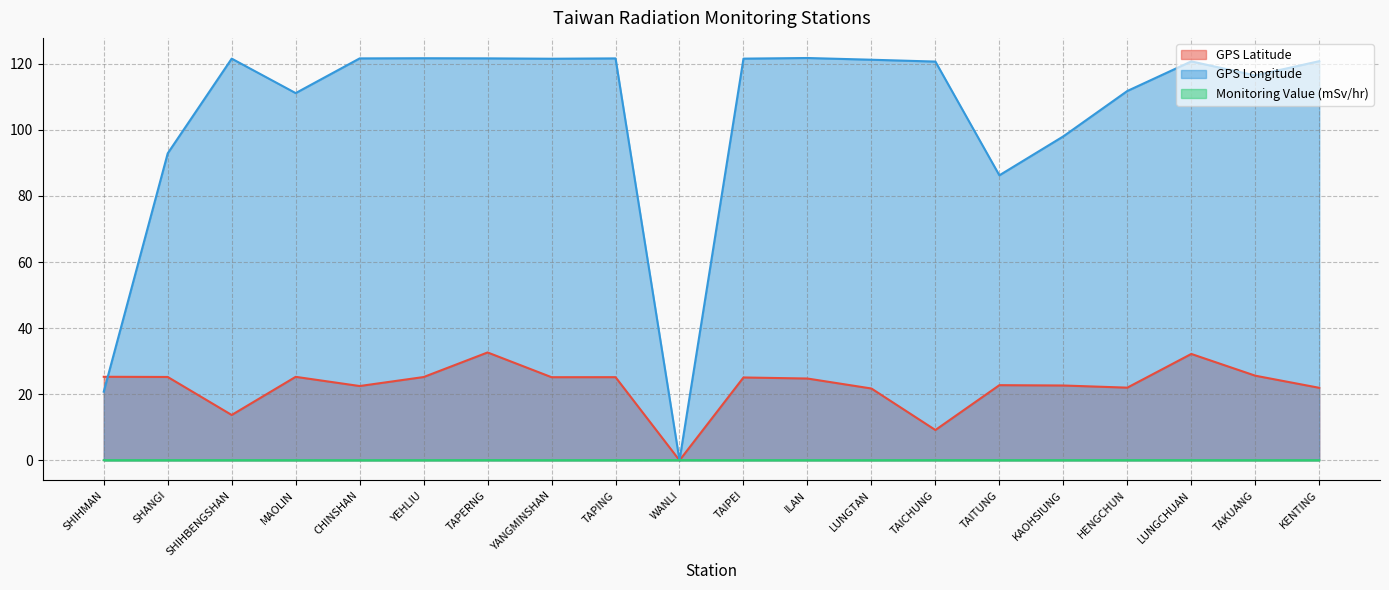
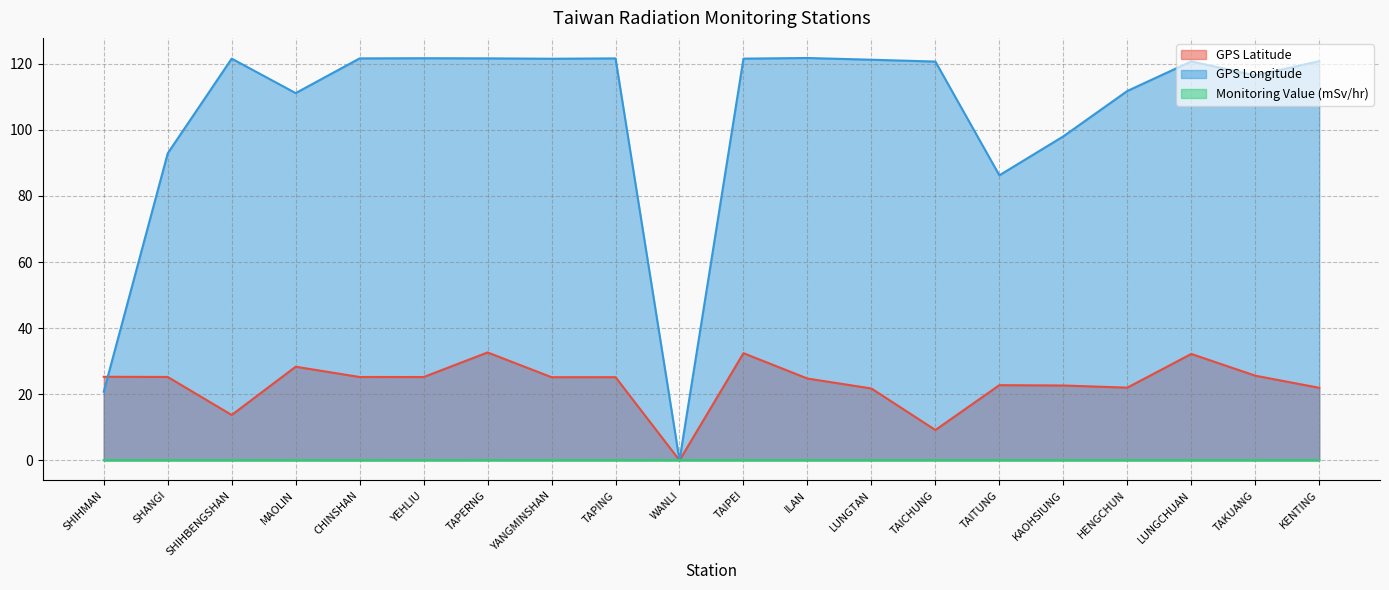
  {
    "GPS Latitude": {
      "SHIHMAN": 25,
      "SHANGI": 25,
      "SHIHBENGSHAN": 14,
-     "MAOLIN": 25,
-     "CHINSHAN": 22,
+     "MAOLIN": 28,
+     "CHINSHAN": 25,
      "YEHLIU": 25,
      "TAPERNG": 33,
      "YANGMINSHAN": 25,
      "TAPING": 25,
-     "TAIPEI": 25,
+     "TAIPEI": 32,
      "ILAN": 25,
      "LUNGTAN": 22,
      "TAICHUNG": 9,
      "TAITUNG": 23,
      "KAOHSIUNG": 23,
      "HENGCHUN": 22,
      "LUNGCHUAN": 32,
      "TAKUANG": 26,
      "KENTING": 22
    },
    "GPS Longitude": {
      "SHIHMAN": 21,
      "SHANGI": 93,
      "SHIHBENGSHAN": 122,
      "MAOLIN": 111,
      "CHINSHAN": 122,
      "YEHLIU": 122,
      "TAPERNG": 122,
      "YANGMINSHAN": 122,
      "TAPING": 122,
      "TAIPEI": 122,
      "ILAN": 122,
      "LUNGTAN": 121,
      "TAICHUNG": 121,
      "TAITUNG": 86,
      "KAOHSIUNG": 98,
      "HENGCHUN": 112
    },
    "Monitoring Value (mSv/hr)": {
      "SHIHMAN": 0,
      "SHANGI": 0,
      "SHIHBENGSHAN": 0,
      "MAOLIN": 0,
      "CHINSHAN": 0,
      "YEHLIU": 0,
      "TAPERNG": 0,
      "YANGMINSHAN": 0,
      "TAPING": 0,
      "TAIPEI": 0,
      "ILAN": 0,
      "LUNGTAN": 0,
      "TAICHUNG": 0,
      "TAITUNG": 0,
      "KAOHSIUNG": 0,
      "HENGCHUN": 0,
      "LUNGCHUAN": 0,
      "TAKUANG": 0,
      "KENTING": 0
    }
  }
